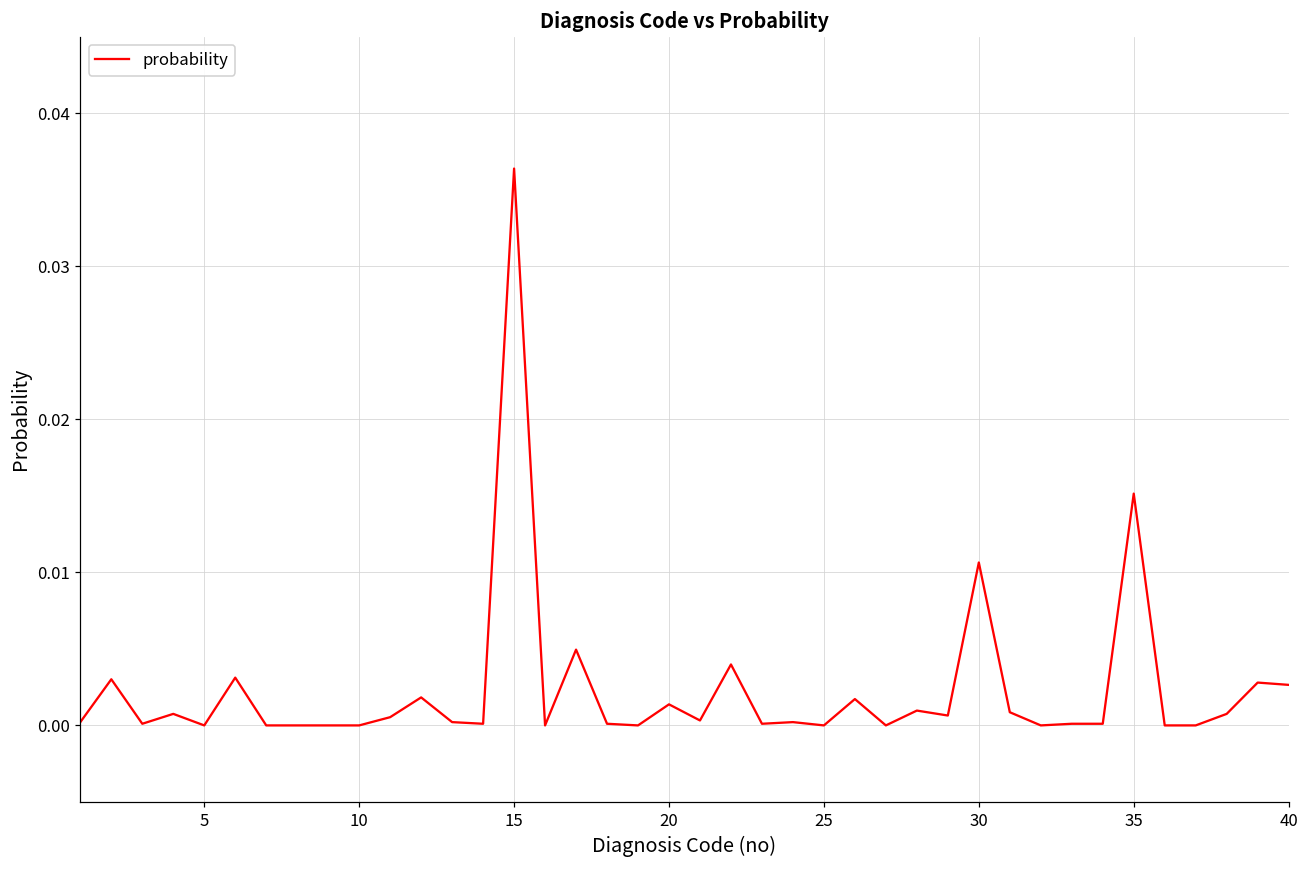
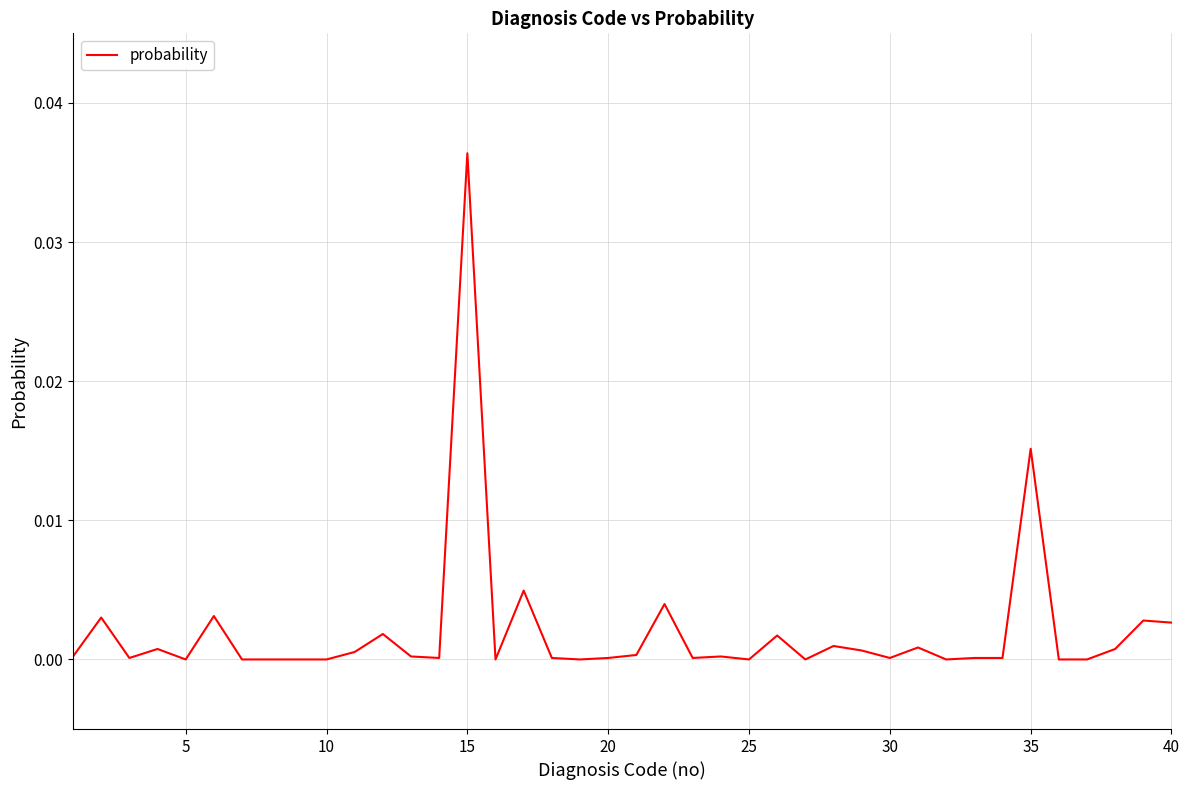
  {
    "5": 0.0000,
    "10": 0.0000,
    "15": 0.0364,
-   "20": 0.0014,
+   "20": 0.0001,
    "25": 0.0000,
-   "30": 0.0106,
+   "30": 0.0001,
    "35": 0.0151,
    "40": 0.0026
  }
